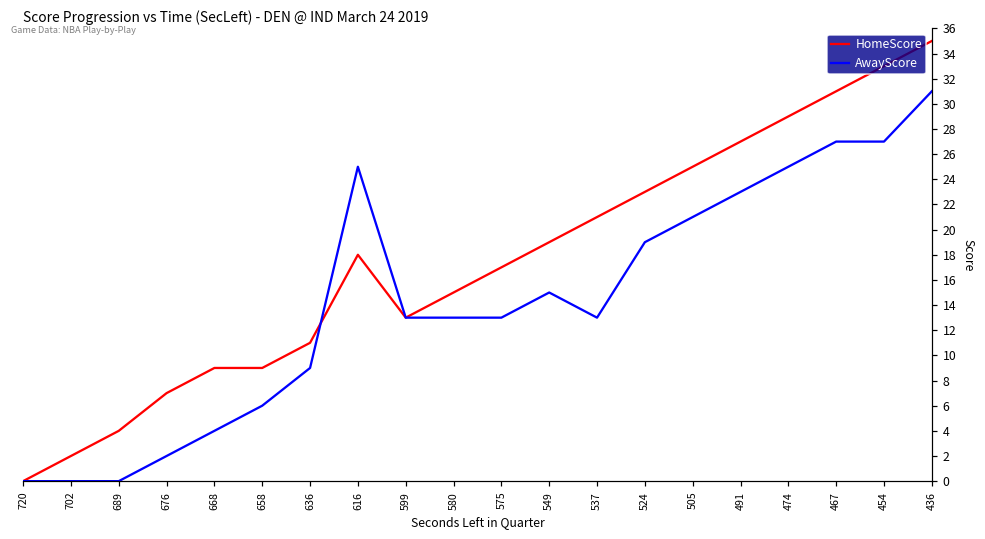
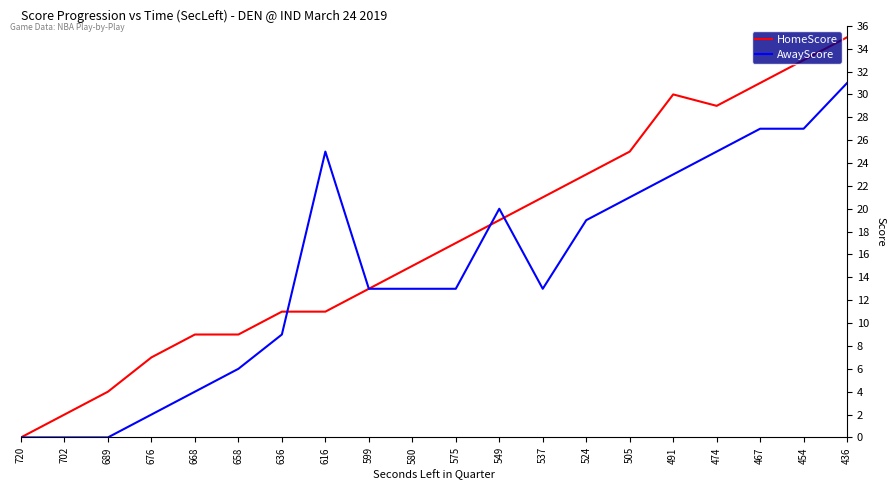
  {
    "HomeScore": {
      "702": 2,
      "689": 4,
      "676": 7,
      "668": 9,
      "658": 9,
      "636": 11,
-     "616": 18,
+     "616": 11,
      "580": 15,
      "575": 17,
      "549": 19,
      "537": 21,
      "524": 23,
      "505": 25,
-     "491": 27,
+     "491": 30,
      "474": 29,
      "467": 31,
      "436": 35
    },
    "AwayScore": {
      "702": 0,
      "689": 0,
      "676": 2,
      "668": 4,
      "658": 6,
      "636": 9,
      "616": 25,
      "580": 13,
      "575": 13,
-     "549": 15,
+     "549": 20,
      "537": 13,
      "524": 19,
      "505": 21,
      "491": 23,
      "474": 25,
      "467": 27,
      "454": 27,
      "436": 31
    }
  }
